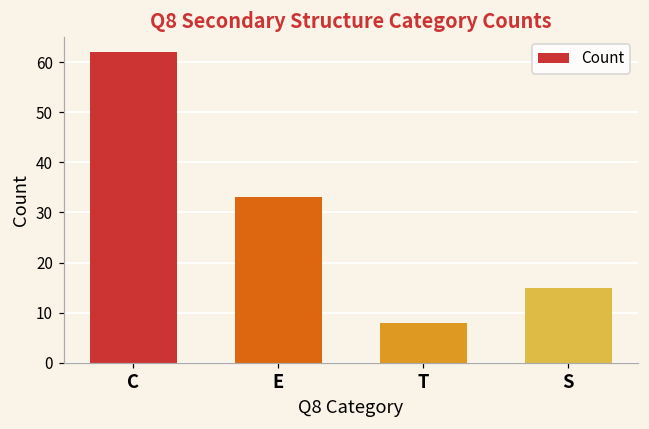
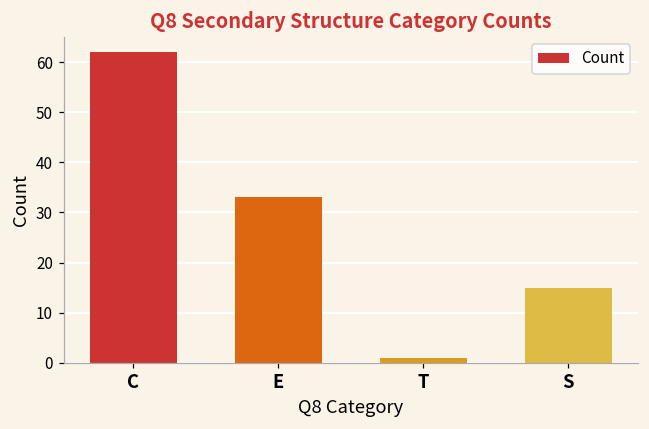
  {
    "C": 62,
    "E": 33,
-   "T": 8,
+   "T": 1,
    "S": 15
  }
